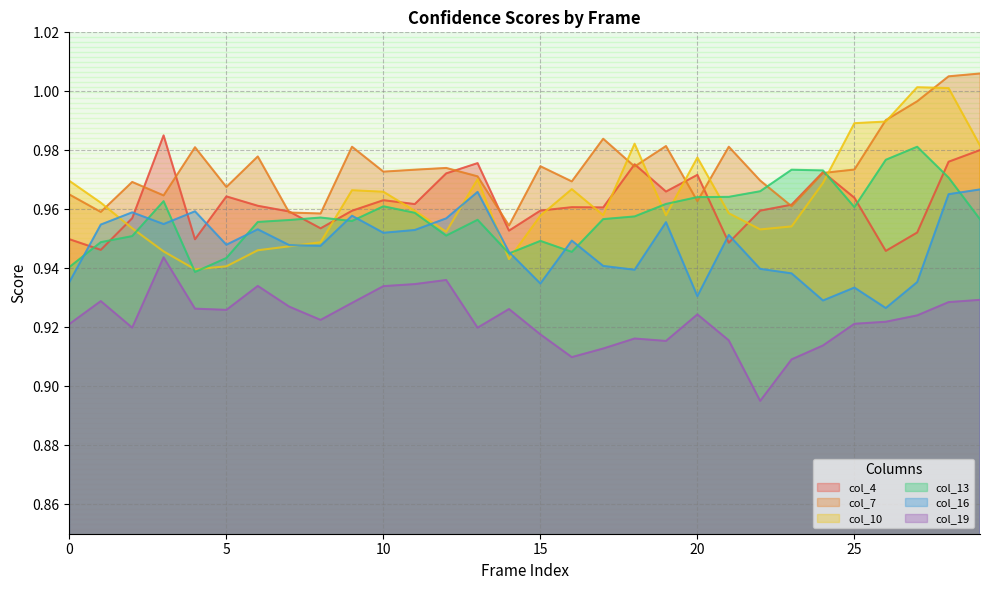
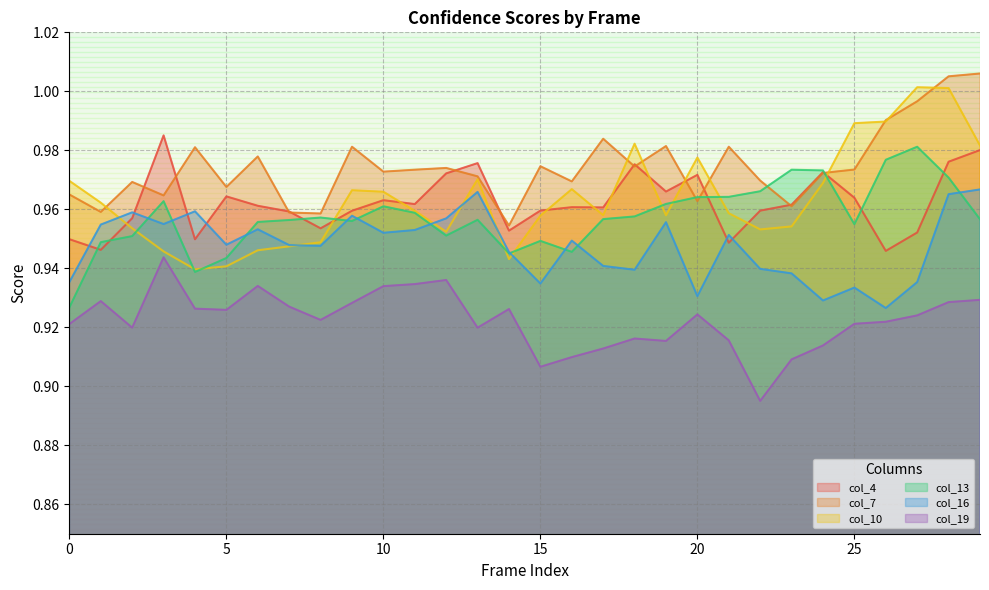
  {
    "col_13": {
-     "0": 0.940,
+     "0": 0.927,
      "5": 0.943,
      "10": 0.961,
      "15": 0.949,
      "20": 0.964,
-     "25": 0.961
+     "25": 0.955
    },
    "col_16": {
      "0": 0.935,
      "5": 0.948,
      "10": 0.952,
      "15": 0.935,
      "20": 0.931,
      "25": 0.933
    },
    "col_19": {
      "0": 0.921,
      "5": 0.926,
      "10": 0.934,
-     "15": 0.918,
+     "15": 0.907,
      "20": 0.924,
      "25": 0.921
    }
  }
